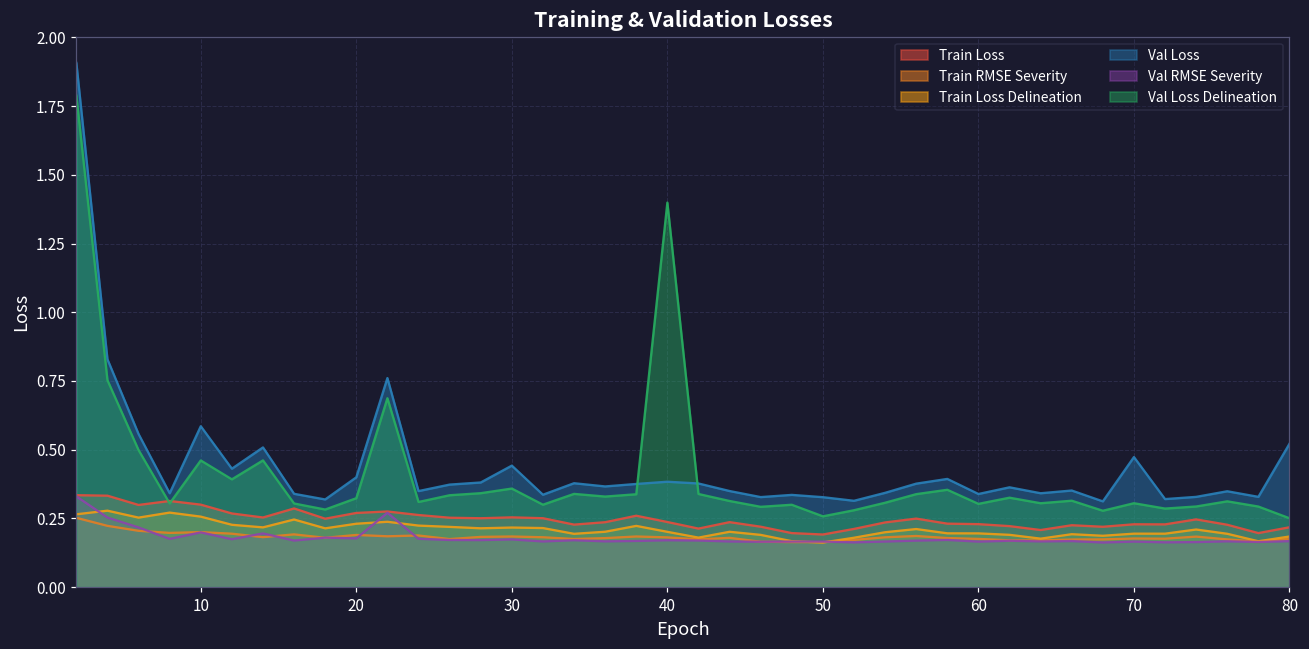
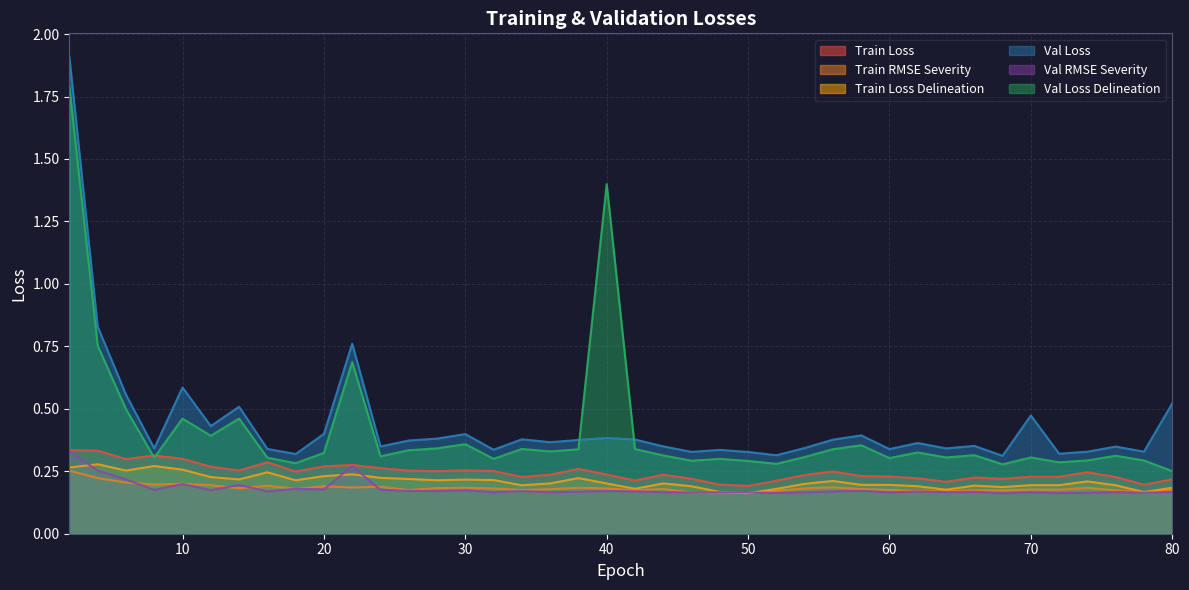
  {
    "Val Loss": {
      "10": 0.59,
      "20": 0.40,
-     "30": 0.44,
+     "30": 0.40,
      "40": 0.38,
      "50": 0.33,
      "60": 0.34,
      "70": 0.47,
      "80": 0.52
    },
    "Val RMSE Severity": {
      "20": 0.18,
      "30": 0.17,
      "40": 0.17,
      "70": 0.17
    },
    "Val Loss Delineation": {
      "10": 0.46,
      "20": 0.32,
      "30": 0.36,
      "40": 1.40,
-     "50": 0.26,
+     "50": 0.29,
      "60": 0.30,
      "70": 0.31,
      "80": 0.25
    }
  }
